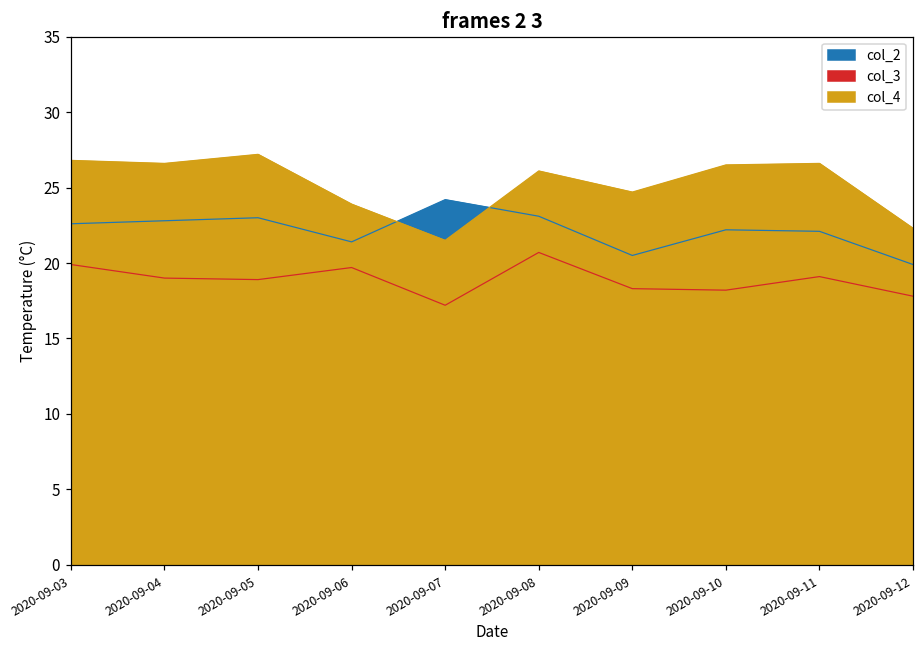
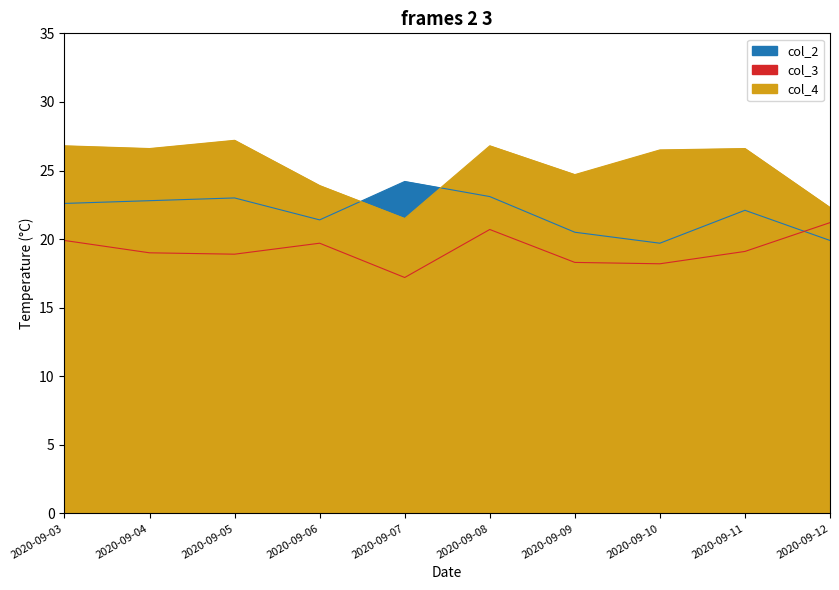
  {
    "col_2": {
      "2020-09-03": 22.6,
      "2020-09-04": 22.8,
      "2020-09-05": 23.0,
      "2020-09-06": 21.4,
      "2020-09-07": 24.2,
      "2020-09-08": 23.1,
      "2020-09-09": 20.5,
-     "2020-09-10": 22.2,
+     "2020-09-10": 19.7,
      "2020-09-11": 22.1,
      "2020-09-12": 19.9
    },
    "col_3": {
      "2020-09-03": 19.9,
      "2020-09-04": 19.0,
      "2020-09-05": 18.9,
      "2020-09-06": 19.7,
      "2020-09-07": 17.2,
      "2020-09-08": 20.7,
      "2020-09-09": 18.3,
      "2020-09-10": 18.2,
      "2020-09-11": 19.1,
-     "2020-09-12": 17.8
+     "2020-09-12": 21.2
    },
    "col_4": {
      "2020-09-03": 26.8,
      "2020-09-04": 26.6,
      "2020-09-05": 27.2,
      "2020-09-06": 23.9,
      "2020-09-07": 21.5,
-     "2020-09-08": 26.1,
+     "2020-09-08": 26.8,
      "2020-09-09": 24.7,
      "2020-09-10": 26.5,
      "2020-09-11": 26.6,
      "2020-09-12": 22.3
    }
  }
